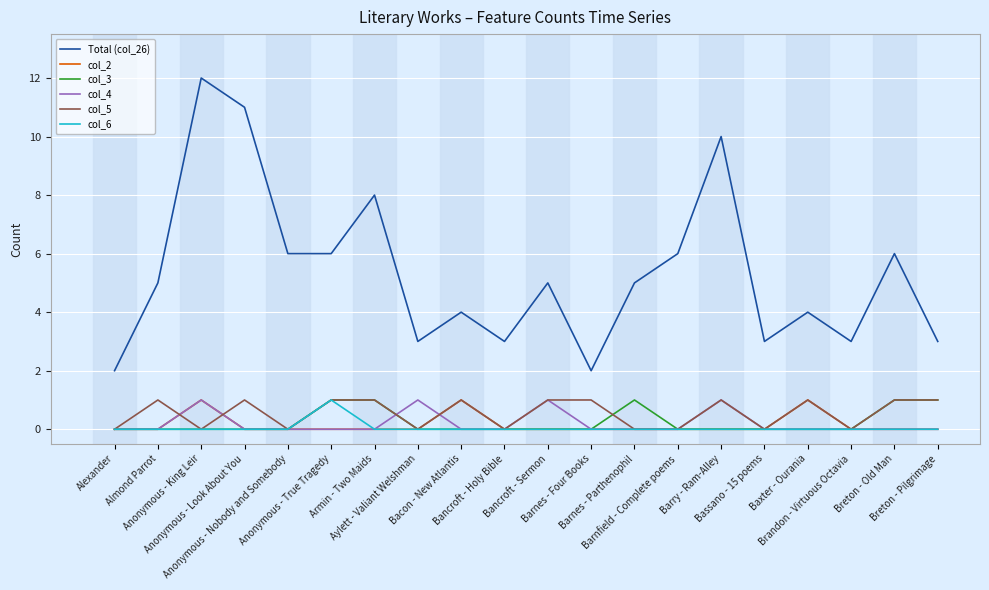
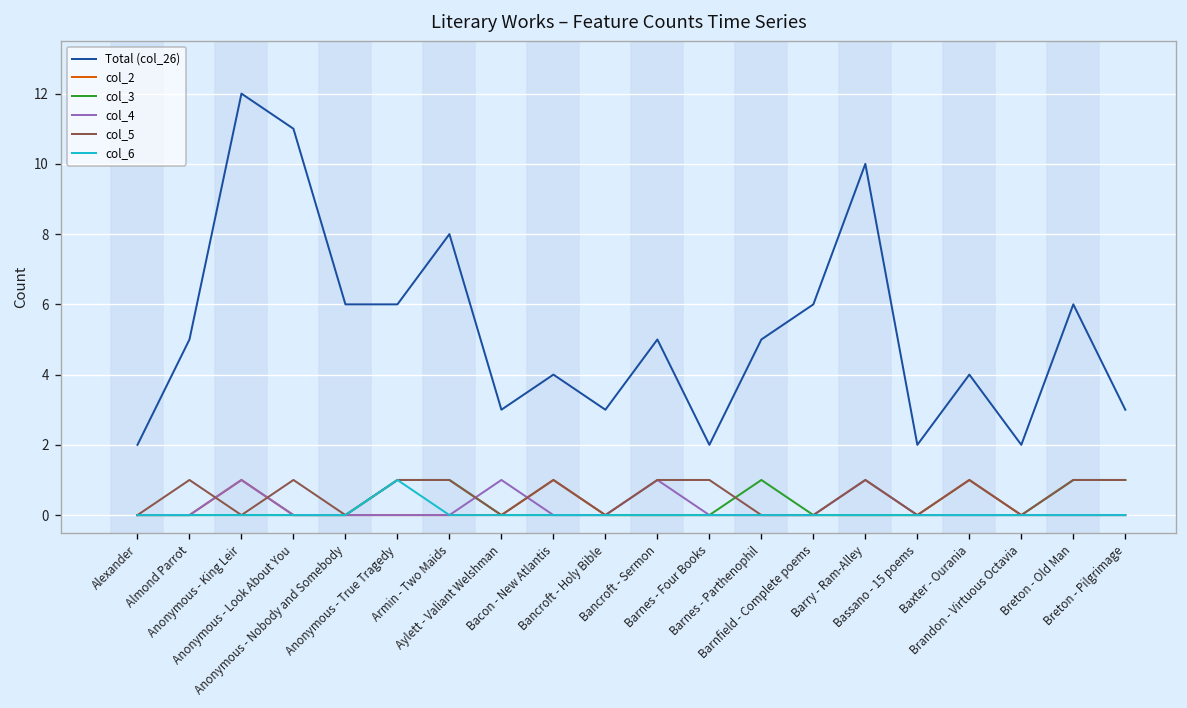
  {
    "Total (col_26)": {
      "Alexander": 2,
      "Almond Parrot": 5,
      "Anonymous - King Leir": 12,
      "Anonymous - Look About You": 11,
      "Anonymous - Nobody and Somebody": 6,
      "Anonymous - True Tragedy": 6,
      "Armin - Two Maids": 8,
      "Aylett - Valiant Welshman": 3,
      "Bacon - New Atlantis": 4,
      "Bancroft - Holy Bible": 3,
      "Bancroft - Sermon": 5,
      "Barnes - Four Books": 2,
      "Barnes - Parthenophil": 5,
      "Barnfield - Complete poems": 6,
      "Barry - Ram-Alley": 10,
-     "Bassano - 15 poems": 3,
+     "Bassano - 15 poems": 2,
      "Baxter - Ourania": 4,
-     "Brandon - Virtuous Octavia": 3,
+     "Brandon - Virtuous Octavia": 2,
      "Breton - Old Man": 6,
      "Breton - Pilgrimage": 3
    },
    "col_3": {
      "Barnes - Parthenophil": 1
    },
    "col_4": {
      "Aylett - Valiant Welshman": 1
    },
    "col_5": {
      "Almond Parrot": 1,
      "Anonymous - Look About You": 1,
      "Barnes - Four Books": 1
    }
  }
